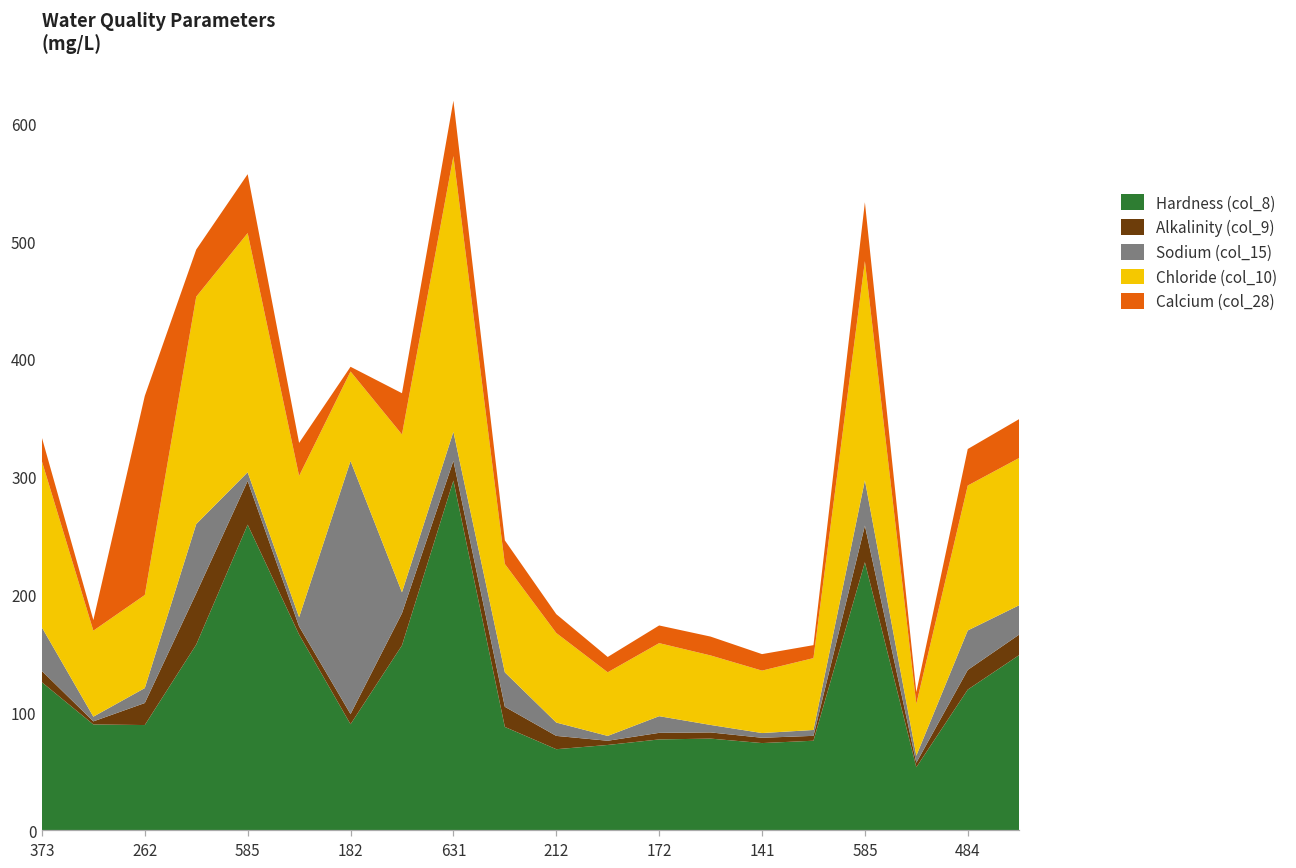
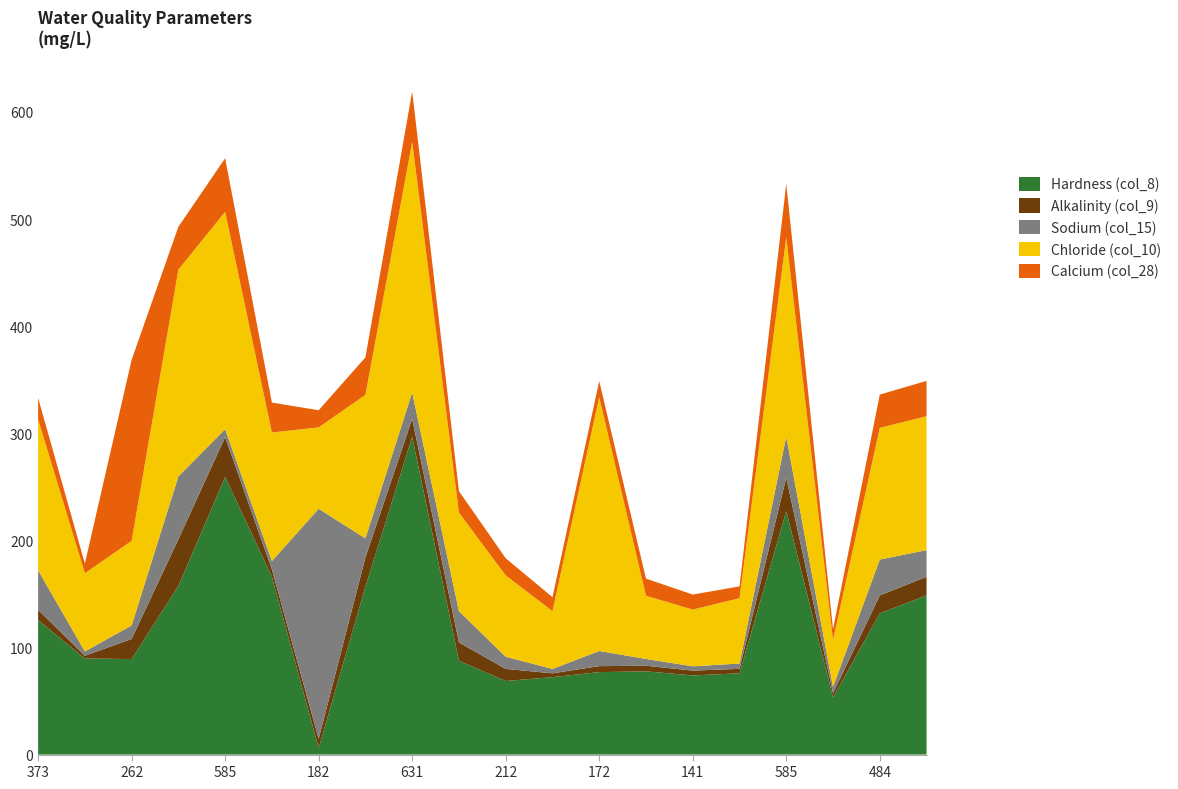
  {
    "Hardness (col_8)": {
-     "182": 90,
-     "484": 119
+     "182": 6,
+     "484": 132
    },
    "Chloride (col_10)": {
-     "172": 62
+     "172": 237
    },
    "Calcium (col_28)": {
      "373": 20,
      "262": 169,
-     "182": 4,
+     "182": 16,
      "631": 47,
      "212": 16,
      "172": 15,
      "141": 14,
      "484": 31
    }
  }
